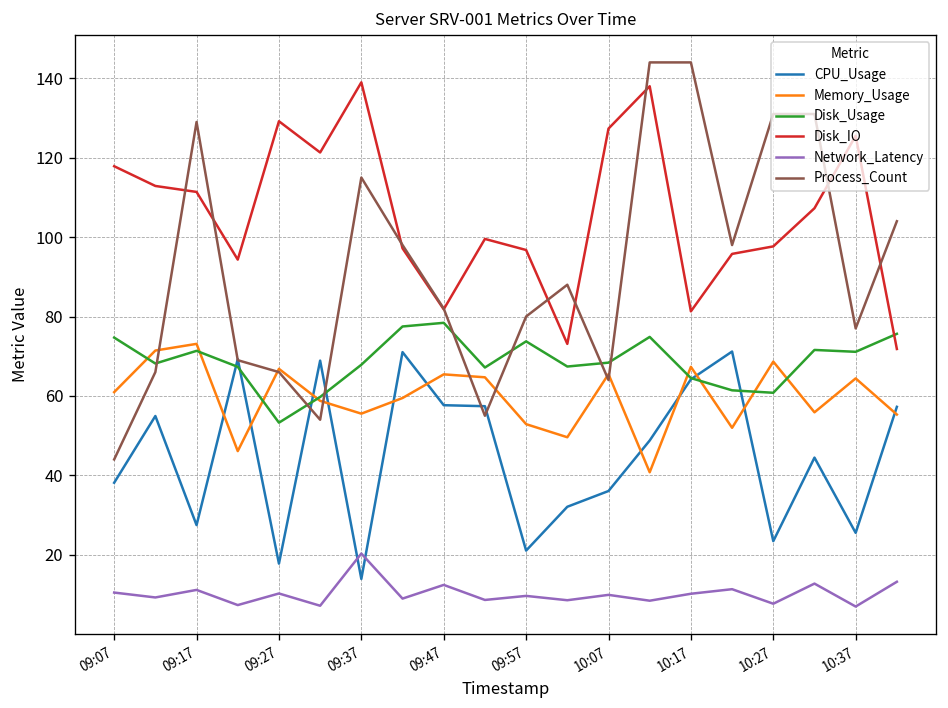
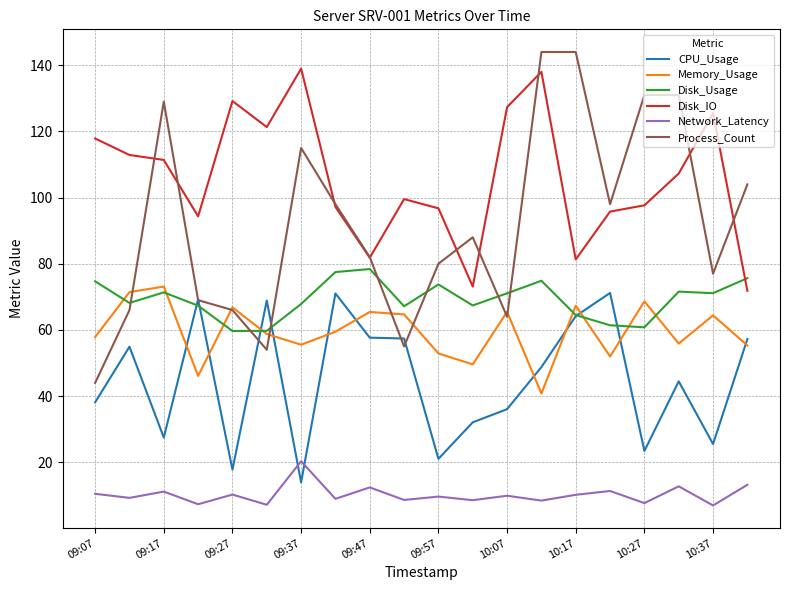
  {
    "CPU_Usage": {
      "09:07": 38,
      "09:17": 27,
      "09:27": 18,
      "09:37": 14,
      "09:47": 58,
      "09:57": 21,
      "10:07": 36,
      "10:27": 23,
      "10:37": 26
    },
    "Memory_Usage": {
-     "09:07": 61,
+     "09:07": 58,
      "09:17": 73,
      "09:27": 67,
      "09:37": 56,
      "09:47": 65,
      "09:57": 53,
      "10:07": 65,
      "10:17": 67,
      "10:27": 69,
      "10:37": 64
    },
    "Disk_Usage": {
      "09:07": 75,
      "09:17": 71,
-     "09:27": 53,
+     "09:27": 60,
      "09:37": 68,
      "09:47": 78,
      "09:57": 74,
-     "10:07": 68,
+     "10:07": 71,
      "10:27": 61,
      "10:37": 71
    },
    "Disk_IO": {
      "09:07": 118,
      "09:17": 111,
      "09:27": 129,
      "09:37": 139,
      "09:57": 97,
      "10:07": 127,
      "10:17": 81,
      "10:27": 98
    },
    "Network_Latency": {
      "09:07": 10,
      "09:17": 11,
      "09:27": 10,
      "09:37": 20,
      "09:47": 12,
      "09:57": 10,
      "10:07": 10,
      "10:17": 10,
      "10:27": 8,
      "10:37": 7
    },
    "Process_Count": {
      "09:07": 44,
      "09:17": 129,
      "09:27": 66,
      "09:37": 115,
      "09:57": 80,
      "10:07": 64,
      "10:17": 144,
      "10:37": 77
    }
  }
